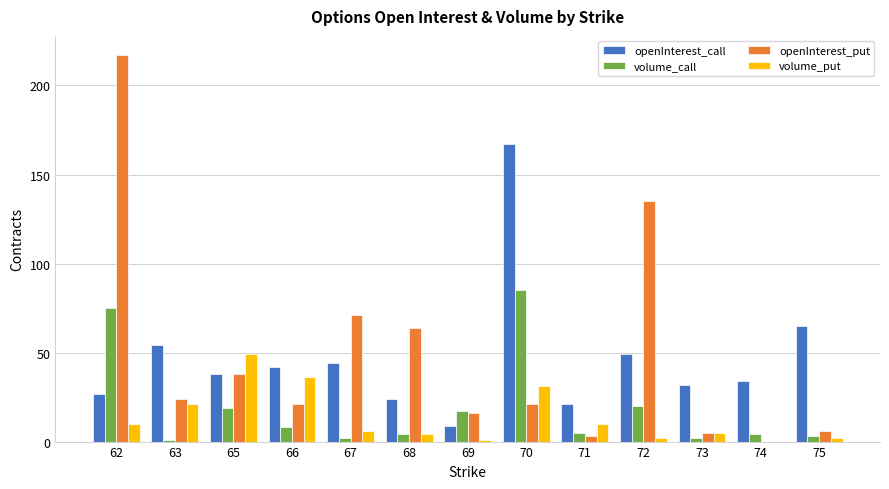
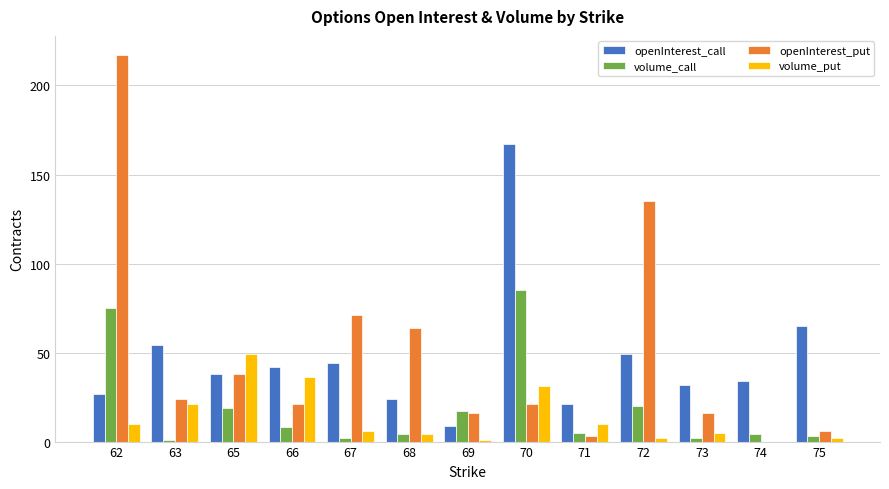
  {
    "openInterest_call": {
      "62": 27,
      "63": 54,
      "65": 38,
      "66": 42,
      "67": 44,
      "68": 24,
      "69": 9,
      "70": 167,
      "71": 21,
      "72": 49,
      "73": 32,
      "74": 34,
      "75": 65
    },
    "volume_call": {
      "62": 75,
      "65": 19,
      "66": 8,
      "67": 2,
      "68": 4,
      "69": 17,
      "70": 85,
      "71": 5,
      "72": 20,
      "73": 2,
      "74": 4,
      "75": 3
    },
    "openInterest_put": {
      "62": 217,
      "63": 24,
      "65": 38,
      "66": 21,
      "67": 71,
      "68": 64,
      "69": 16,
      "70": 21,
      "71": 3,
      "72": 135,
-     "73": 5,
+     "73": 16,
      "74": 0,
      "75": 6
    },
    "volume_put": {
      "62": 10,
      "63": 21,
      "65": 49,
      "66": 36,
      "67": 6,
      "68": 4,
      "70": 31,
      "71": 10,
      "72": 2,
      "73": 5,
      "74": 0,
      "75": 2
    }
  }
